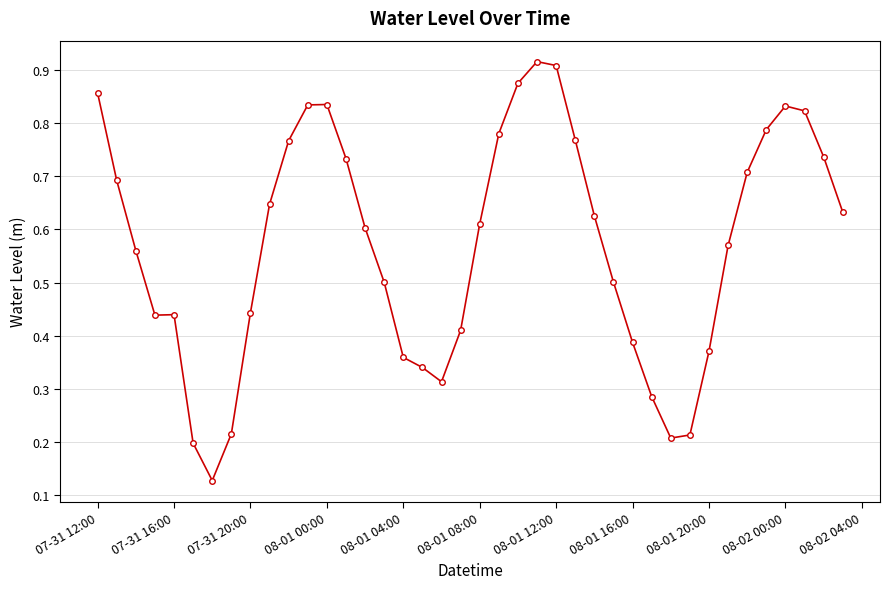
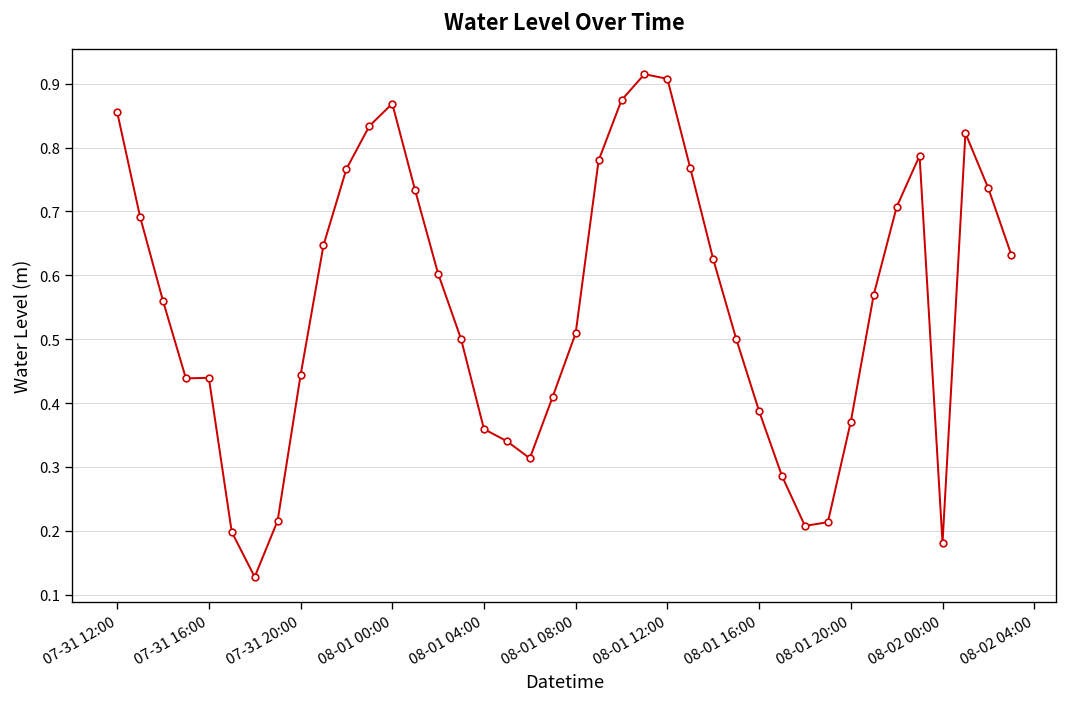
  {
    "07-31 12:00": 0.86,
    "07-31 16:00": 0.44,
    "07-31 20:00": 0.44,
-   "08-01 00:00": 0.83,
+   "08-01 00:00": 0.87,
    "08-01 04:00": 0.36,
-   "08-01 08:00": 0.61,
+   "08-01 08:00": 0.51,
    "08-01 12:00": 0.91,
    "08-01 16:00": 0.39,
    "08-01 20:00": 0.37,
-   "08-02 00:00": 0.83
+   "08-02 00:00": 0.18
  }
